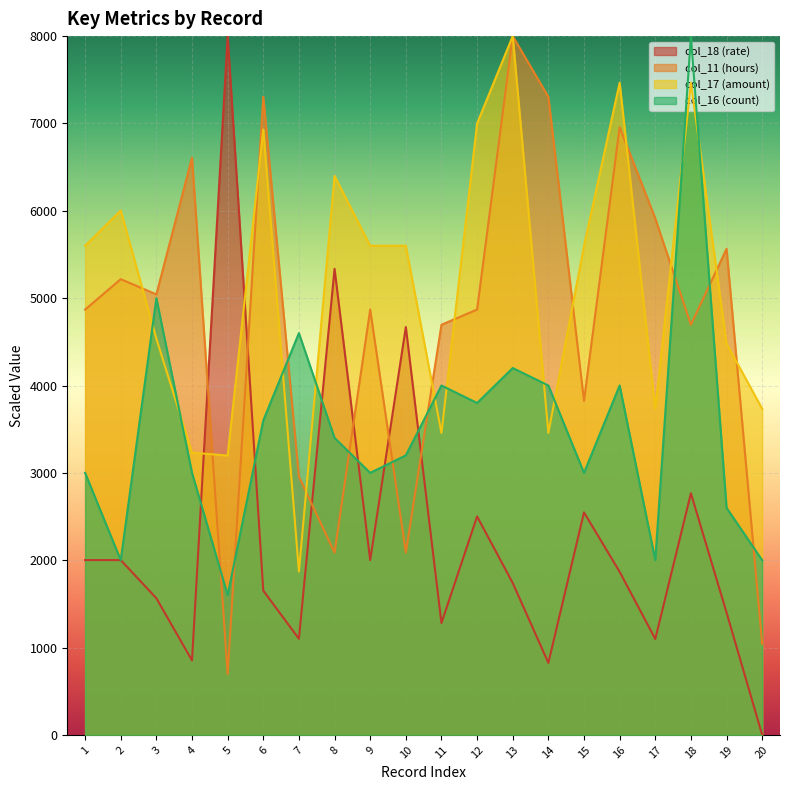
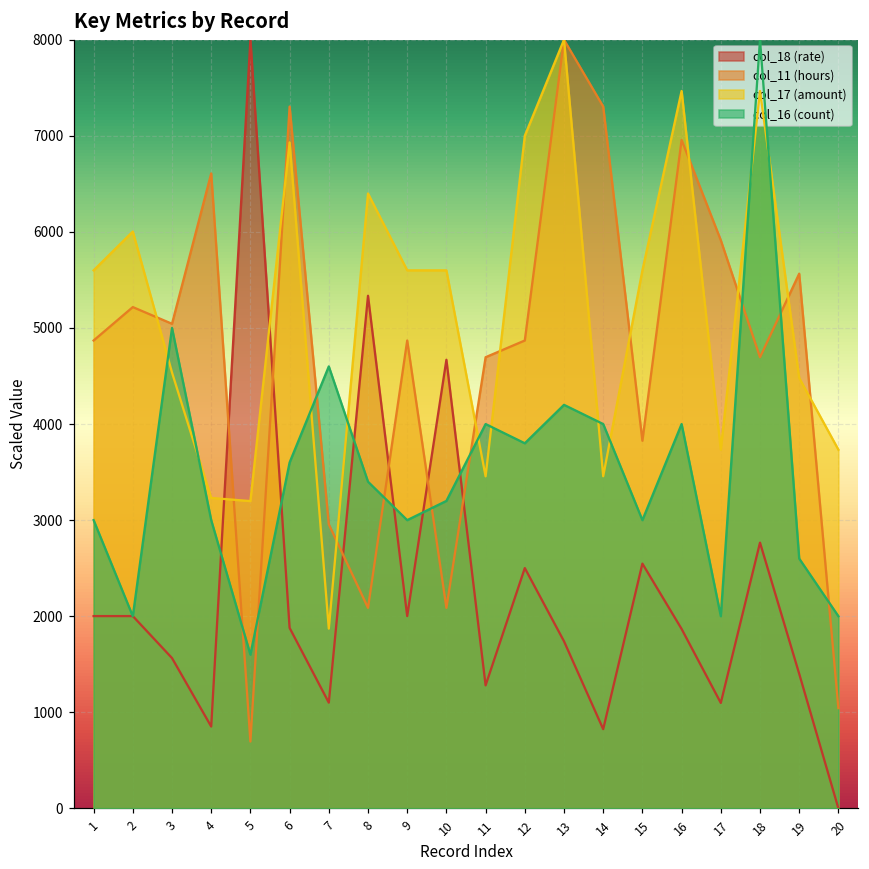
  {
    "col_18 (rate)": {
      "1": 2000,
      "3": 1600,
      "4": 900,
      "5": 8000,
-     "6": 1700,
+     "6": 1900,
      "7": 1100,
      "8": 5300,
      "9": 2000,
      "10": 4700,
      "11": 1300,
      "12": 2500,
      "13": 1700,
      "14": 800,
      "15": 2500,
      "16": 1900,
      "17": 1100,
      "18": 2800,
      "19": 1400,
      "20": 0
    },
    "col_11 (hours)": {
      "1": 4900,
      "2": 5200,
      "3": 5000,
      "4": 6600,
      "5": 700,
      "6": 7300,
      "7": 3000,
      "8": 2100,
      "9": 4900,
      "10": 2100,
      "11": 4700,
      "12": 4900,
      "14": 7300,
      "15": 3800,
      "16": 7000,
      "17": 5900,
      "18": 4700,
      "19": 5600,
      "20": 1000
    },
    "col_17 (amount)": {
      "1": 5600,
      "2": 6000,
      "3": 4500,
      "4": 3200,
      "5": 3200,
      "6": 6900,
      "7": 1900,
      "8": 6400,
      "9": 5600,
      "10": 5600,
      "11": 3500,
      "12": 7000,
      "14": 3500,
      "15": 5600,
      "16": 7500,
      "17": 3700,
      "19": 4500,
      "20": 3700
    },
    "col_16 (count)": {
      "1": 3000,
      "3": 5000,
      "4": 3000,
      "5": 1600,
      "6": 3600,
      "7": 4600,
      "8": 3400,
      "9": 3000,
      "10": 3200,
      "11": 4000,
      "12": 3800,
      "13": 4200,
      "14": 4000,
      "15": 3000,
      "16": 4000,
      "17": 2000,
      "18": 8000,
      "19": 2600,
      "20": 2000
    }
  }
